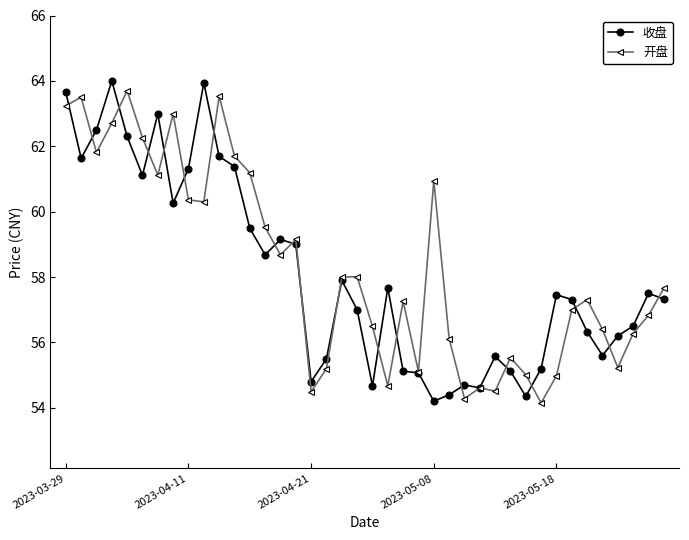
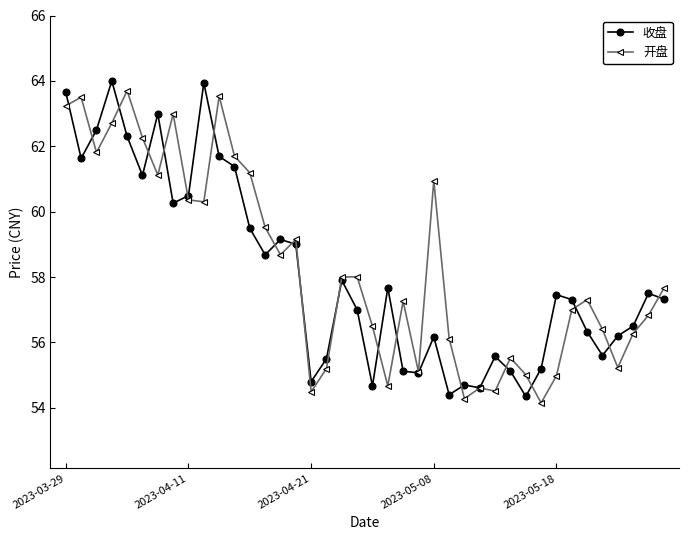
  {
    "收盘": {
      "2023-03-29": 63.7,
-     "2023-04-11": 61.3,
+     "2023-04-11": 60.5,
      "2023-04-21": 54.8,
-     "2023-05-08": 54.2,
+     "2023-05-08": 56.2,
      "2023-05-18": 57.5
    },
    "开盘": {
      "2023-03-29": 63.2,
      "2023-04-11": 60.4,
      "2023-04-21": 54.5,
      "2023-05-08": 61.0,
      "2023-05-18": 55.0
    }
  }
